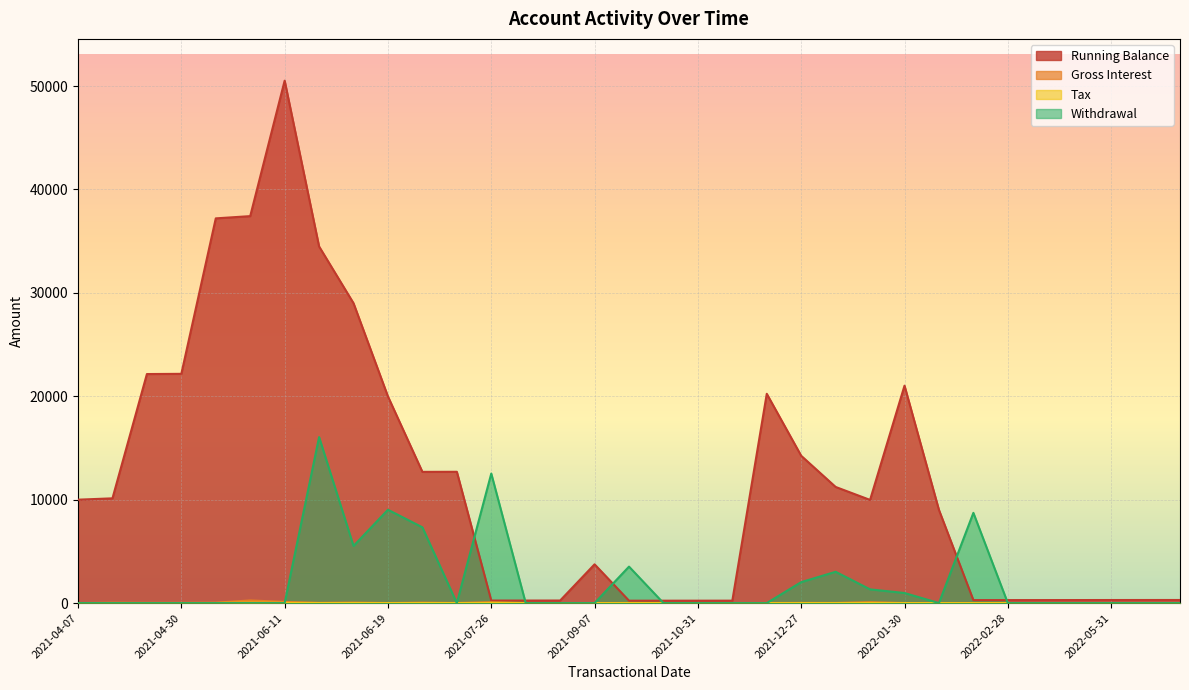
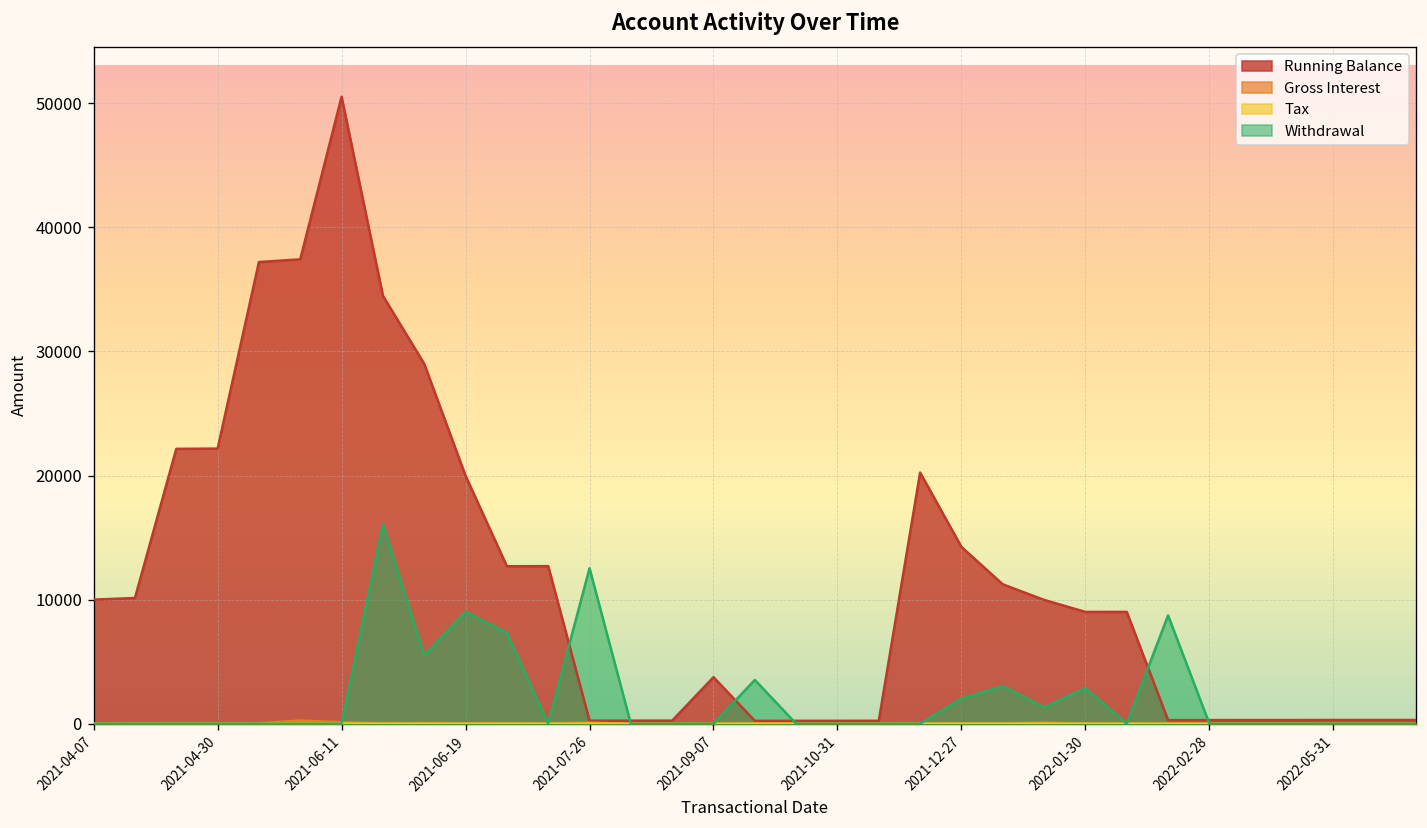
  {
    "Running Balance": {
      "2021-04-07": 10000,
      "2021-04-30": 22200,
      "2021-06-11": 50500,
      "2021-06-19": 20000,
      "2021-09-07": 3700,
      "2021-12-27": 14200,
-     "2022-01-30": 21000,
+     "2022-01-30": 9000,
      "2022-02-28": 300,
      "2022-05-31": 300
    },
    "Withdrawal": {
      "2021-06-19": 9000,
      "2021-07-26": 12500,
      "2021-12-27": 2000,
-     "2022-01-30": 1000
+     "2022-01-30": 2900
    }
  }
